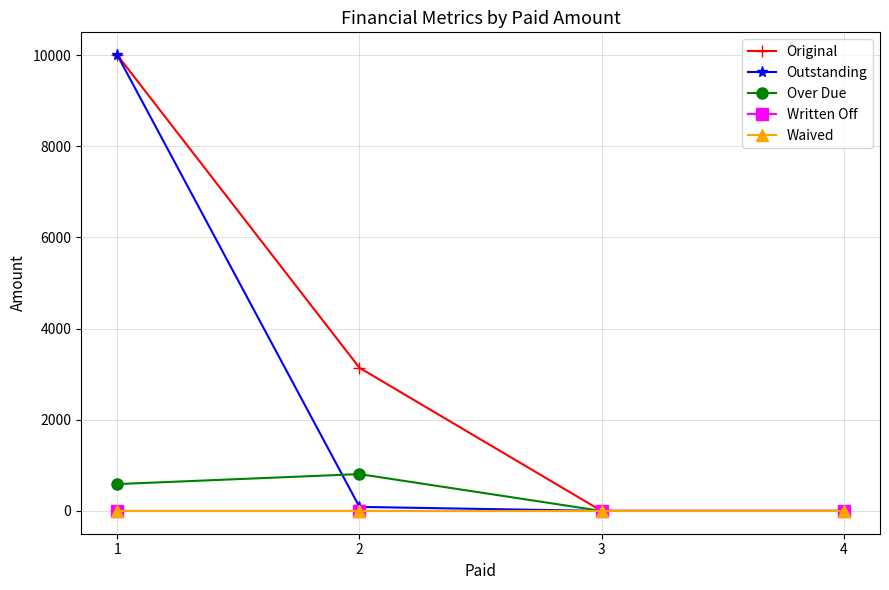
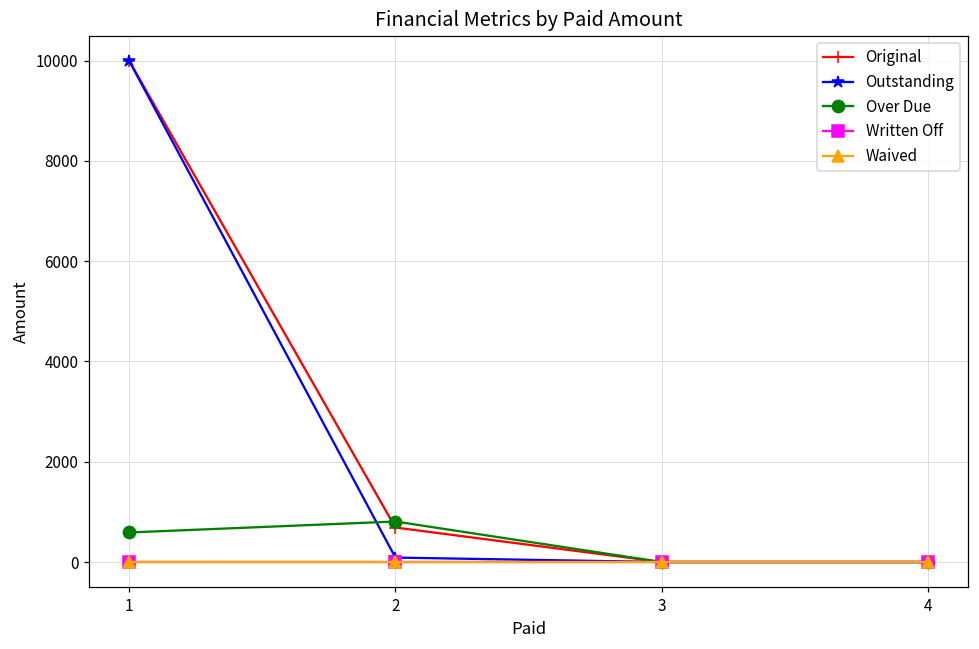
  {
    "Original": {
-     "2": 3100
+     "2": 700
    },
    "Outstanding": {
      "2": 100
    },
    "Over Due": {
      "1": 600,
      "2": 800
    },
    "Waived": {
      "1": 0,
      "2": 0
    }
  }
